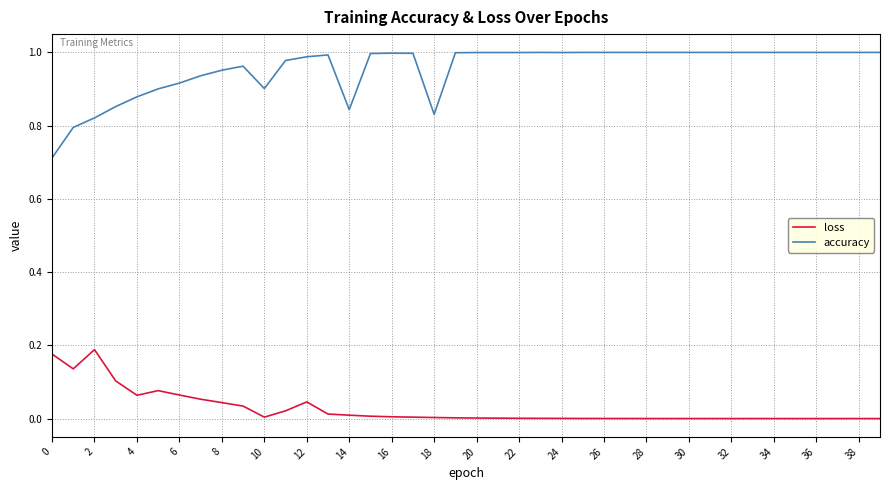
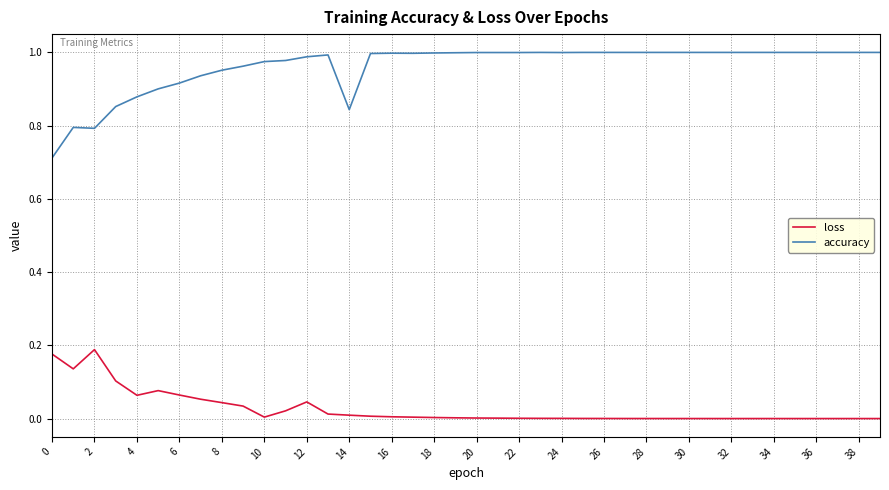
  {
    "loss": {
      "0": 0.18,
      "2": 0.19,
      "4": 0.06,
      "6": 0.06,
      "8": 0.04,
      "10": 0.00,
      "12": 0.05,
      "14": 0.01,
      "16": 0.00,
      "18": 0.00,
      "20": 0.00,
      "22": 0.00,
      "24": 0.00,
      "26": 0.00,
      "28": 0.00,
      "30": 0.00,
      "32": 0.00,
      "34": 0.00,
      "36": 0.00,
      "38": 0.00
    },
    "accuracy": {
      "0": 0.71,
-     "2": 0.82,
+     "2": 0.79,
      "4": 0.88,
      "6": 0.92,
      "8": 0.95,
-     "10": 0.90,
+     "10": 0.97,
      "12": 0.99,
      "14": 0.84,
      "16": 1.00,
-     "18": 0.83,
+     "18": 1.00,
      "20": 1.00,
      "22": 1.00,
      "24": 1.00,
      "26": 1.00,
      "28": 1.00,
      "30": 1.00,
      "32": 1.00,
      "34": 1.00,
      "36": 1.00,
      "38": 1.00
    }
  }
